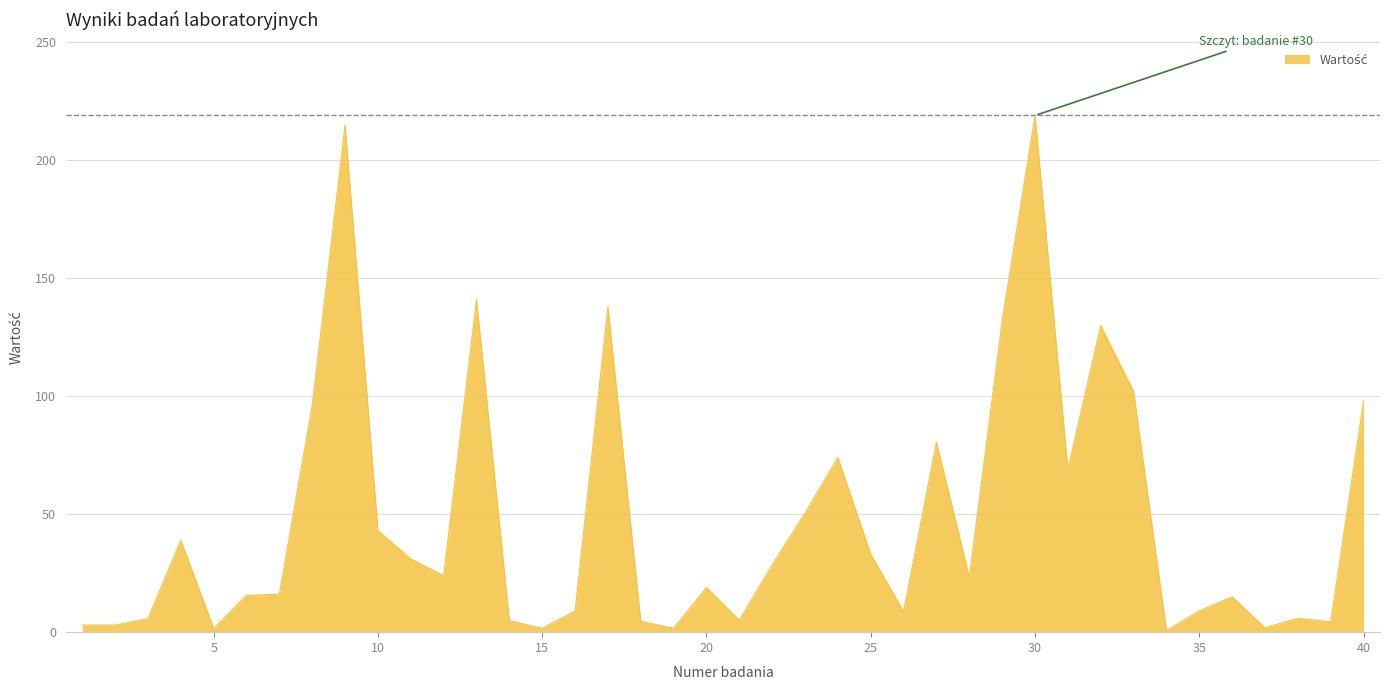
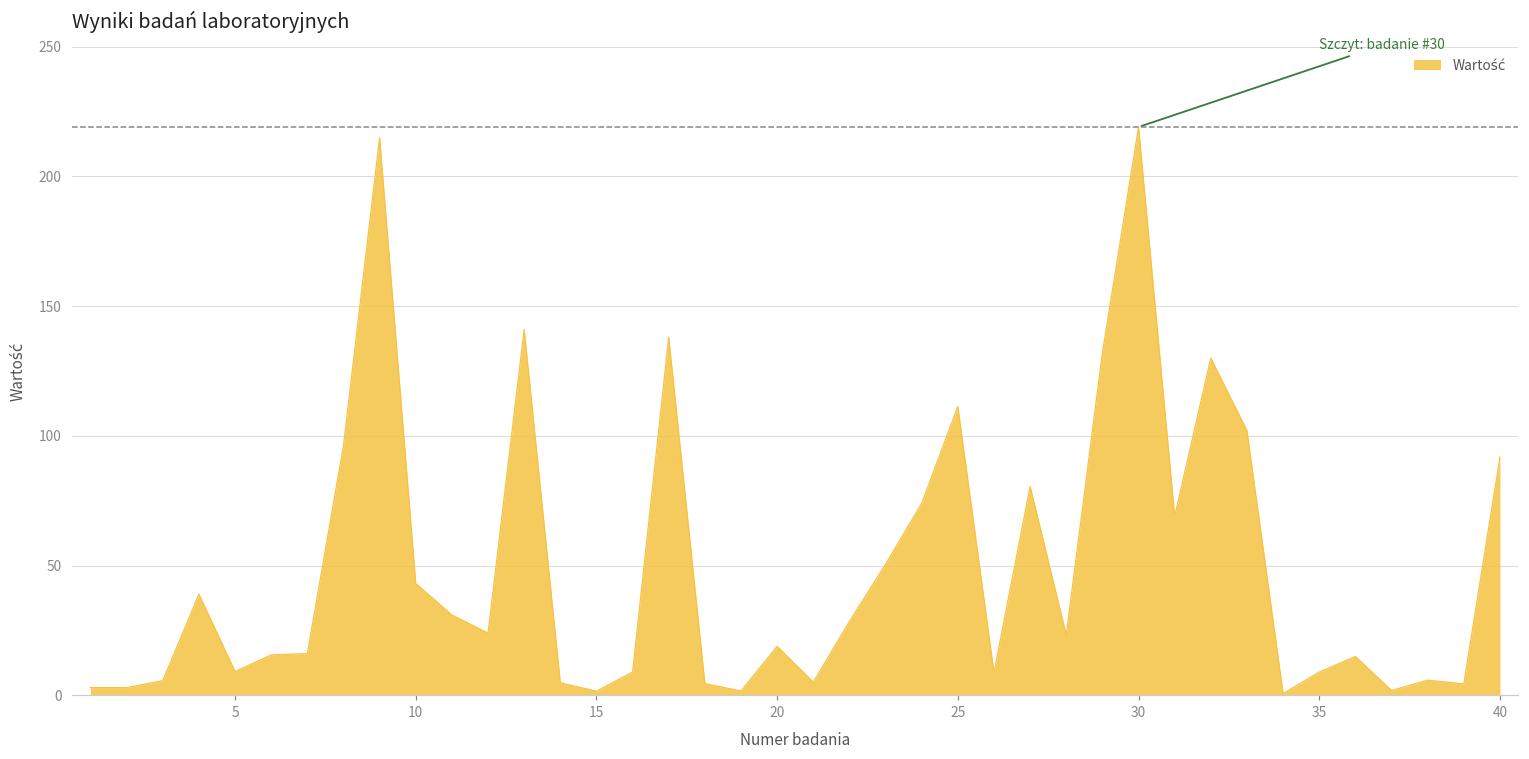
  {
-   "5": 2,
+   "5": 9,
    "10": 43,
    "15": 2,
    "20": 19,
-   "25": 33,
+   "25": 111,
    "35": 9,
-   "40": 98
+   "40": 92
  }
